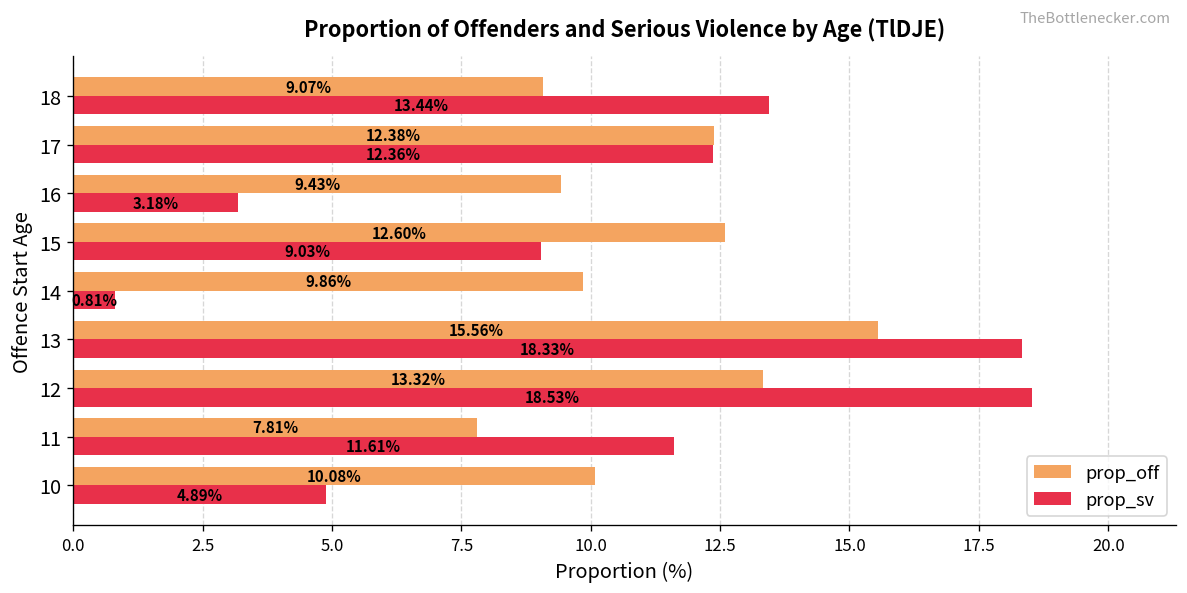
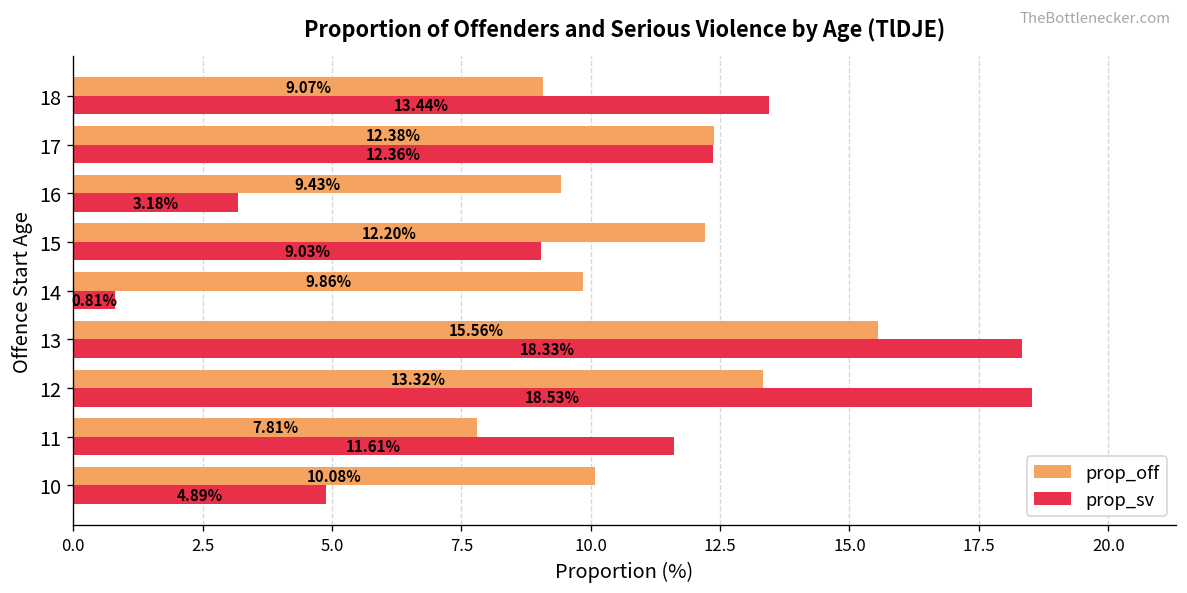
  {
    "prop_off": {
      "18": "9.07%",
      "17": "12.38%",
      "16": "9.43%",
-     "15": "12.60%",
+     "15": "12.20%",
      "14": "9.86%",
      "13": "15.56%",
      "12": "13.32%",
      "11": "7.81%",
      "10": "10.08%"
    },
    "prop_sv": {
      "18": "13.44%",
      "17": "12.36%",
      "16": "3.18%",
      "15": "9.03%",
      "14": "0.81%",
      "13": "18.33%",
      "12": "18.53%",
      "11": "11.61%",
      "10": "4.89%"
    }
  }
